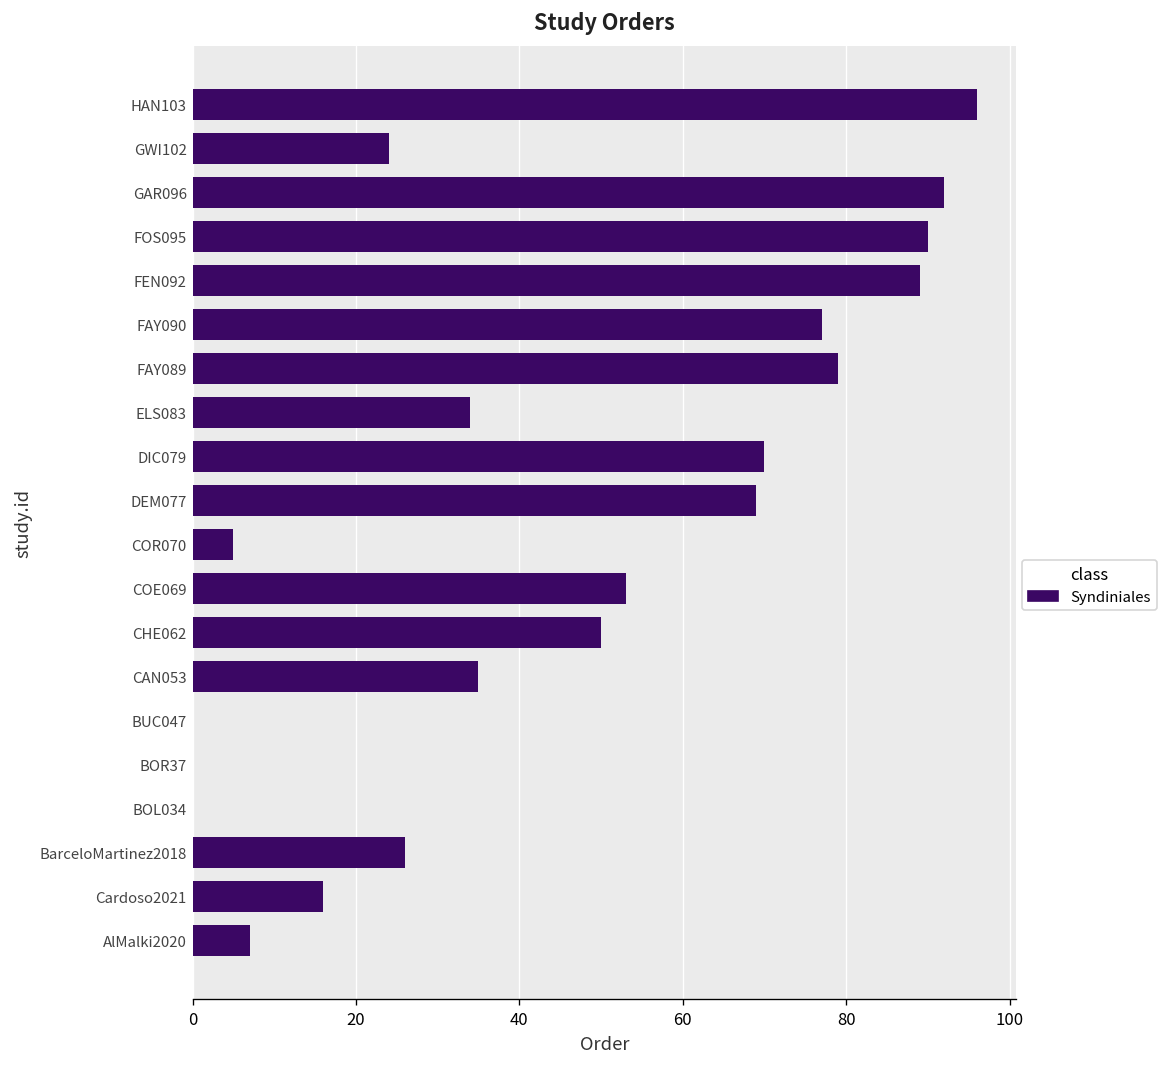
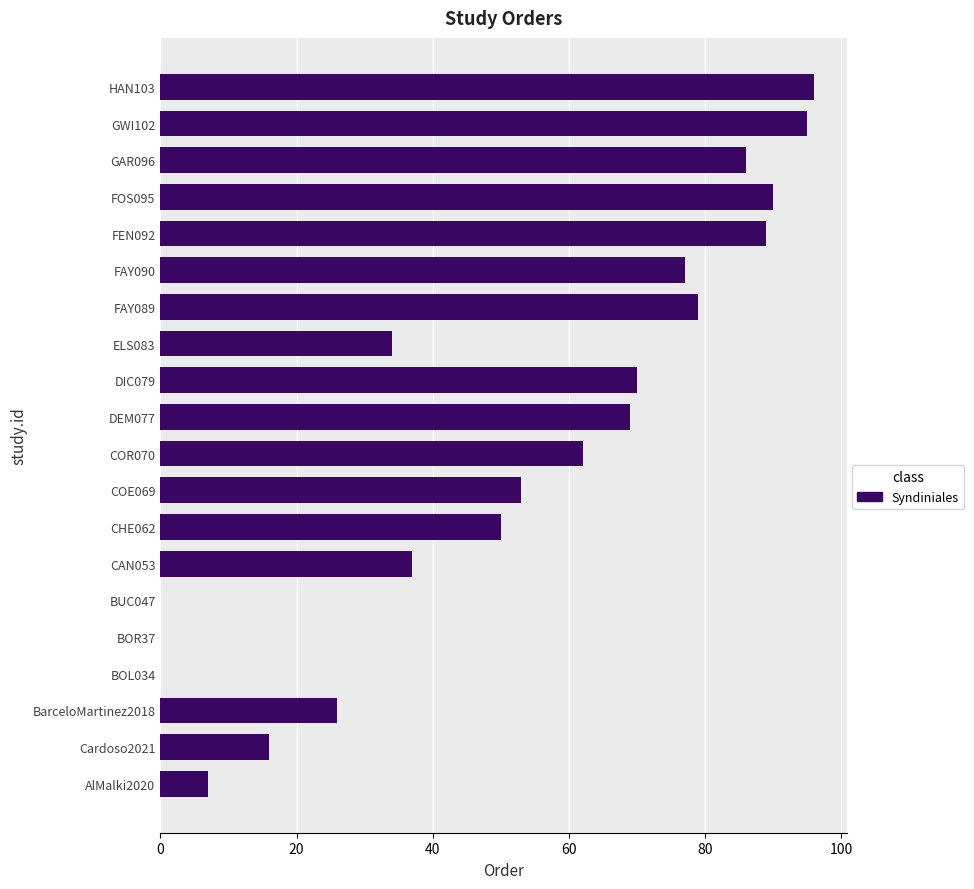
  {
    "HAN103": 96,
-   "GWI102": 24,
-   "GAR096": 92,
+   "GWI102": 95,
+   "GAR096": 86,
    "FOS095": 90,
    "FEN092": 89,
    "FAY090": 77,
    "FAY089": 79,
    "ELS083": 34,
    "DIC079": 70,
    "DEM077": 69,
-   "COR070": 5,
+   "COR070": 62,
    "COE069": 53,
    "CHE062": 50,
-   "CAN053": 35,
+   "CAN053": 37,
    "BUC047": 0,
    "BOR37": 0,
    "BOL034": 0,
    "BarceloMartinez2018": 26,
    "Cardoso2021": 16,
    "AlMalki2020": 7
  }
